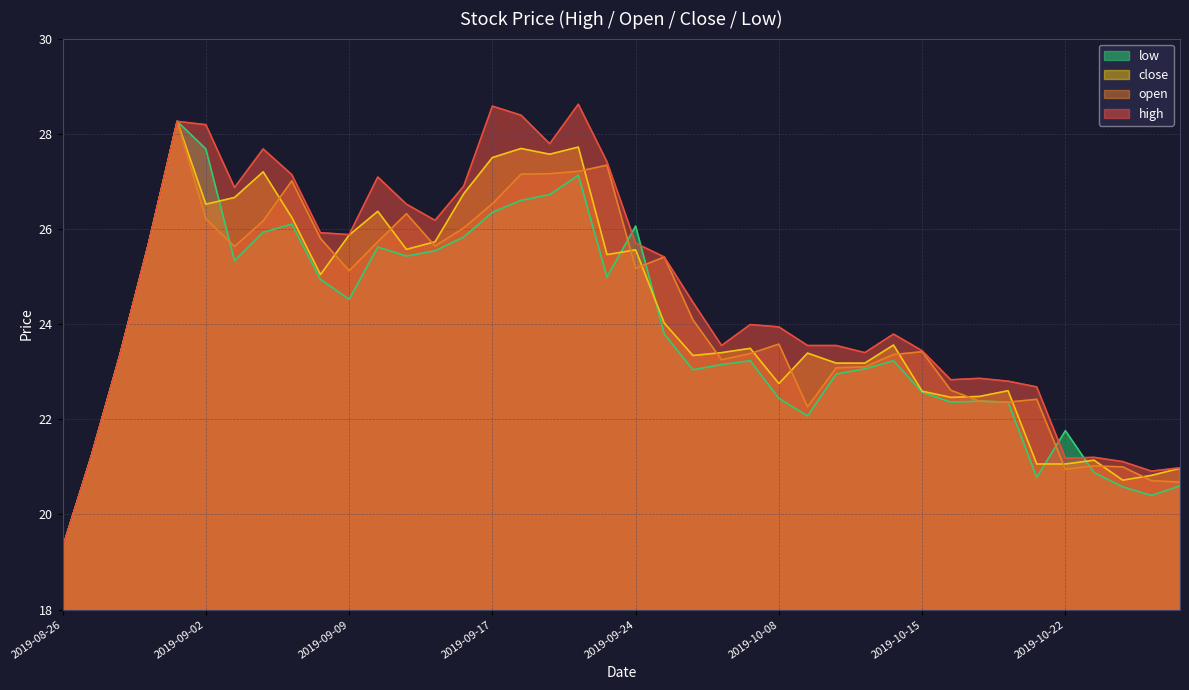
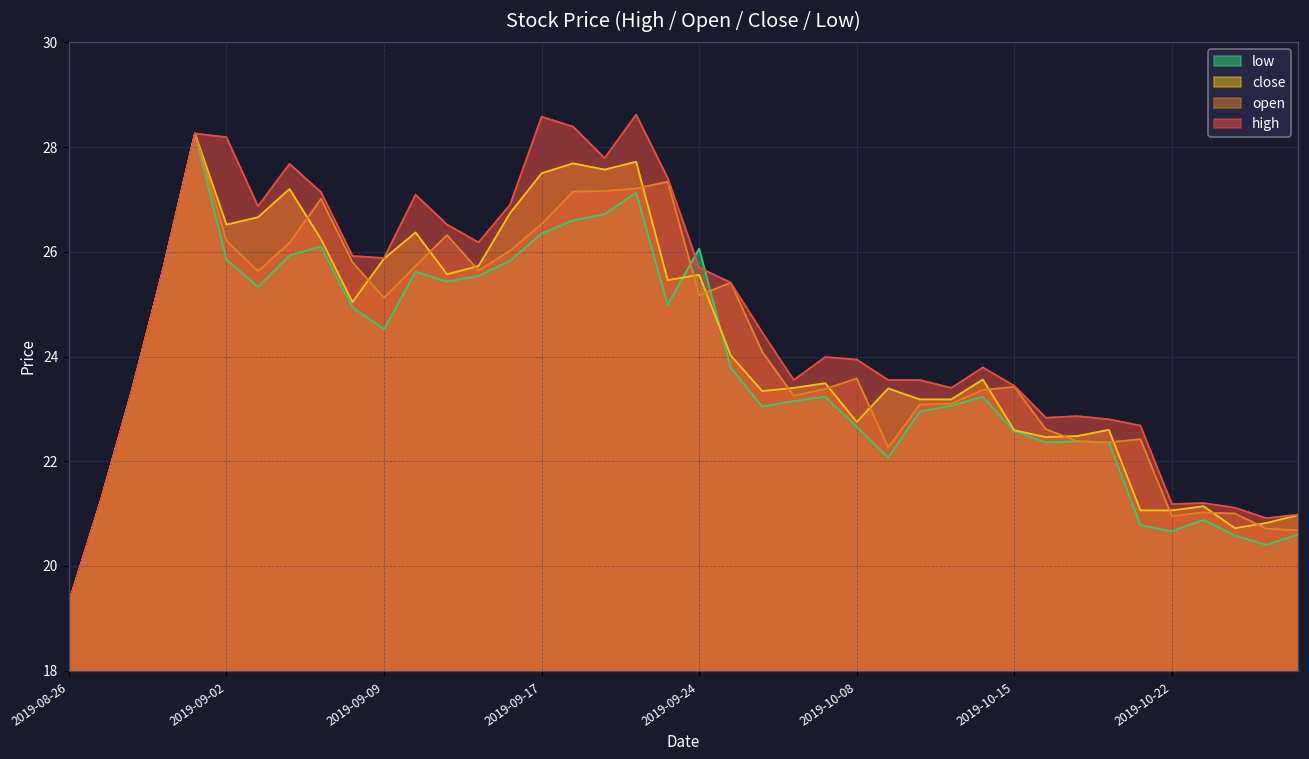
  {
    "low": {
-     "2019-09-02": 27.7,
+     "2019-09-02": 25.9,
      "2019-09-09": 24.5,
      "2019-09-17": 26.4,
      "2019-09-24": 26.1,
-     "2019-10-08": 22.4,
-     "2019-10-22": 21.8
+     "2019-10-08": 22.7,
+     "2019-10-22": 20.7
    }
  }
